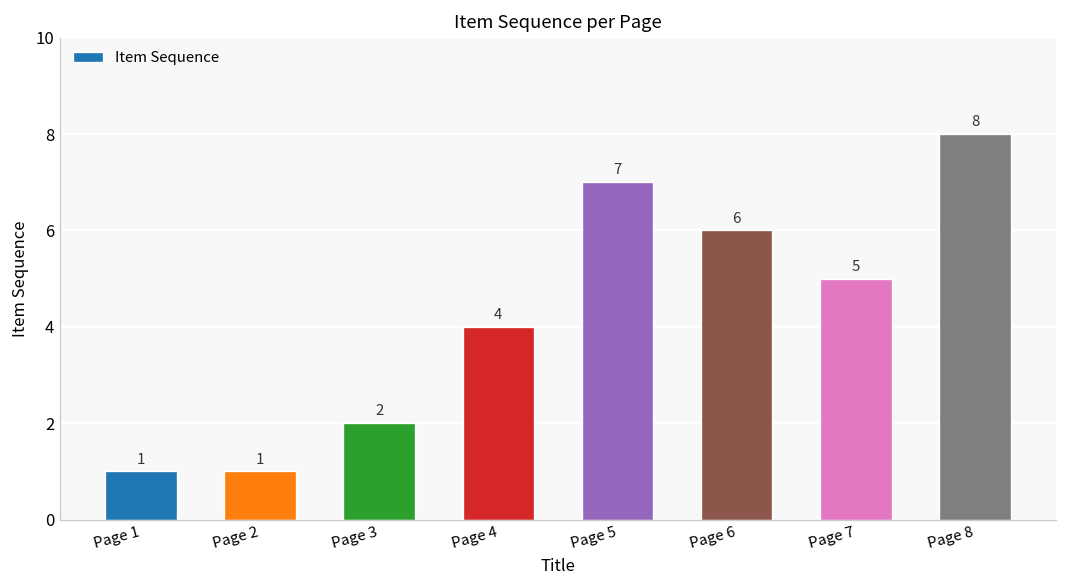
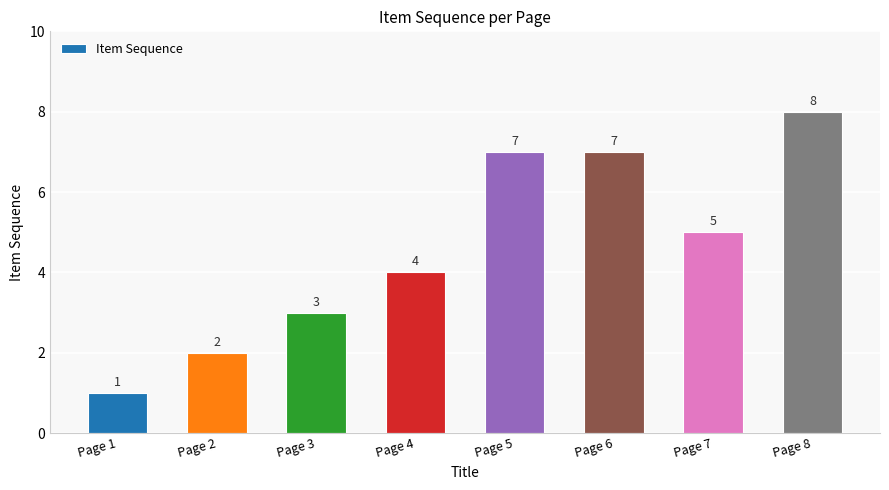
  {
    "Page 1": 1,
-   "Page 2": 1,
-   "Page 3": 2,
+   "Page 2": 2,
+   "Page 3": 3,
    "Page 4": 4,
    "Page 5": 7,
-   "Page 6": 6,
+   "Page 6": 7,
    "Page 7": 5,
    "Page 8": 8
  }
